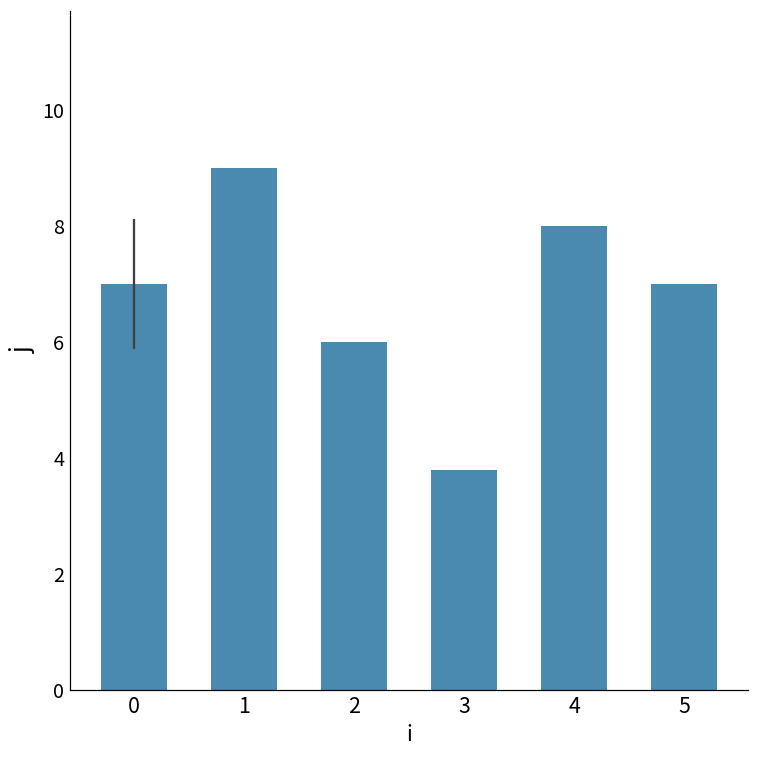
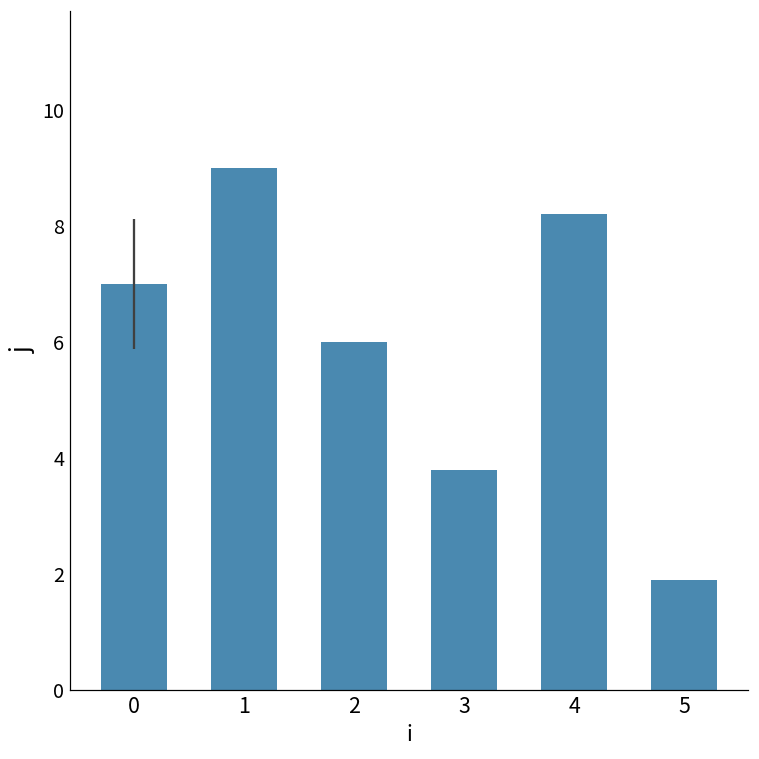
  {
    "0": 7.0,
    "1": 9.0,
    "2": 6.0,
    "3": 3.8,
-   "4": 8.0,
-   "5": 7.0
+   "4": 8.2,
+   "5": 1.9
  }
